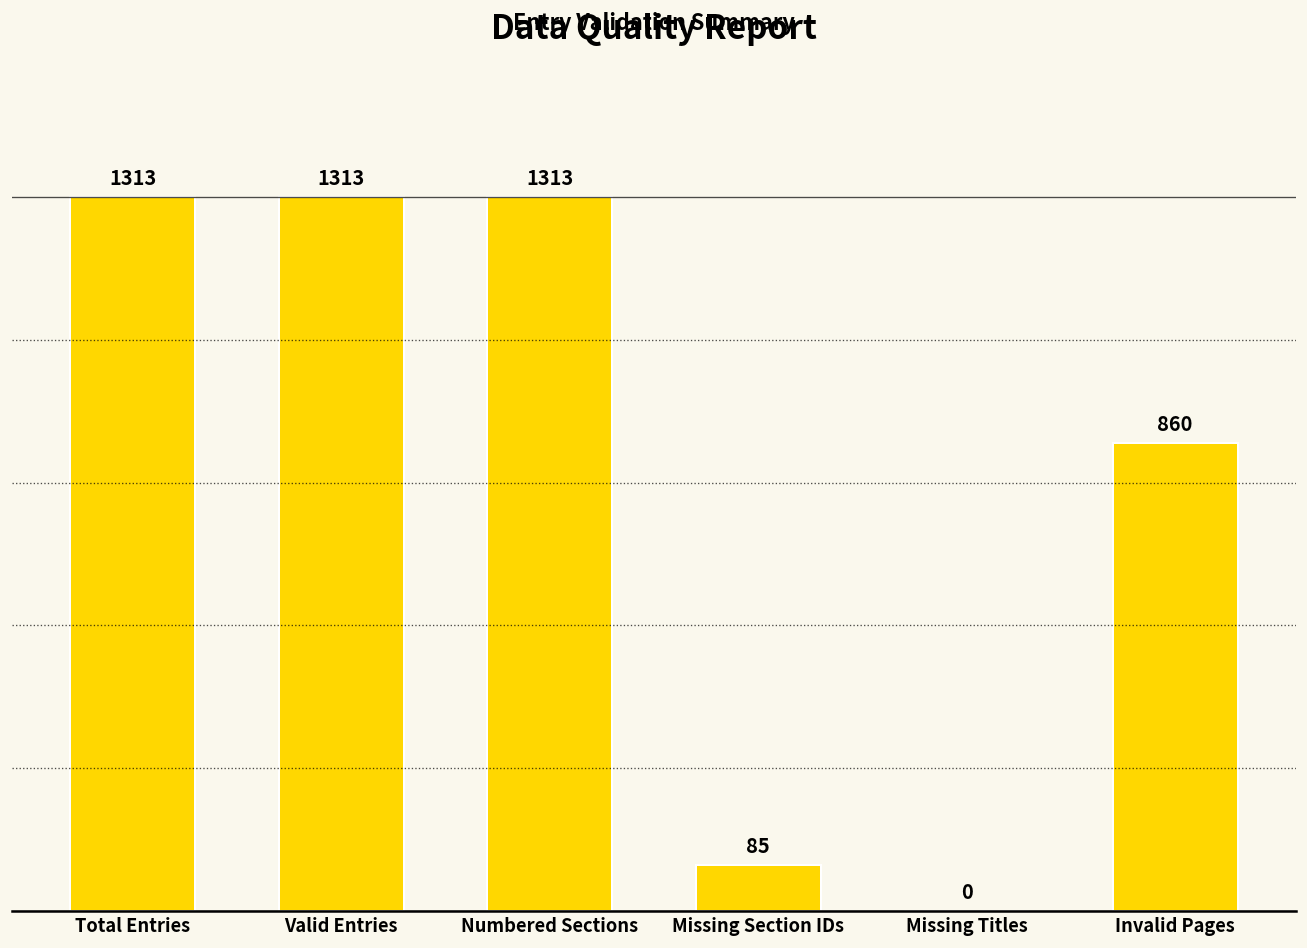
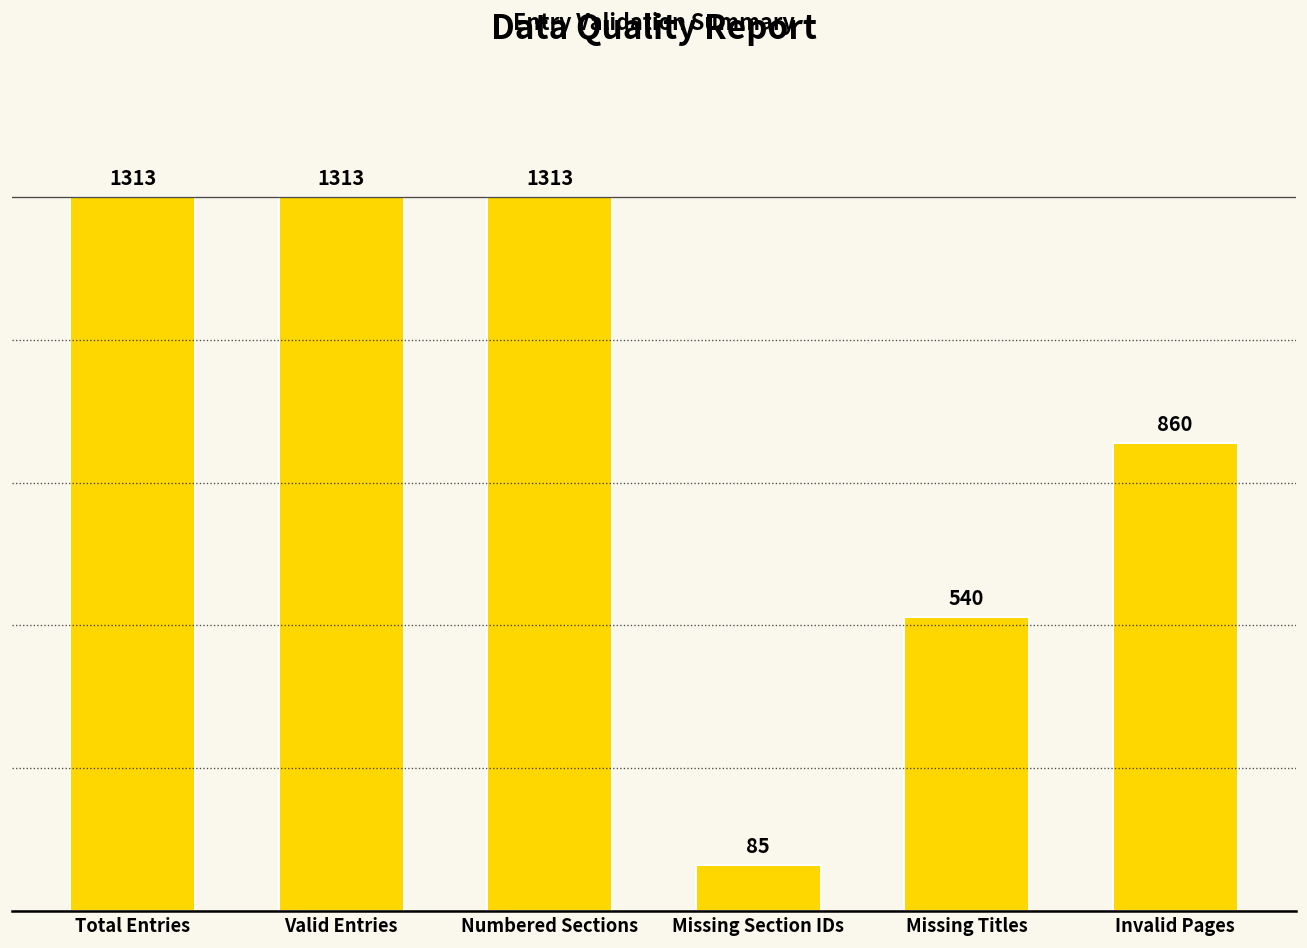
  {
    "Total Entries": 1313,
    "Valid Entries": 1313,
    "Numbered Sections": 1313,
    "Missing Section IDs": 85,
-   "Missing Titles": 0,
+   "Missing Titles": 540,
    "Invalid Pages": 860
  }
